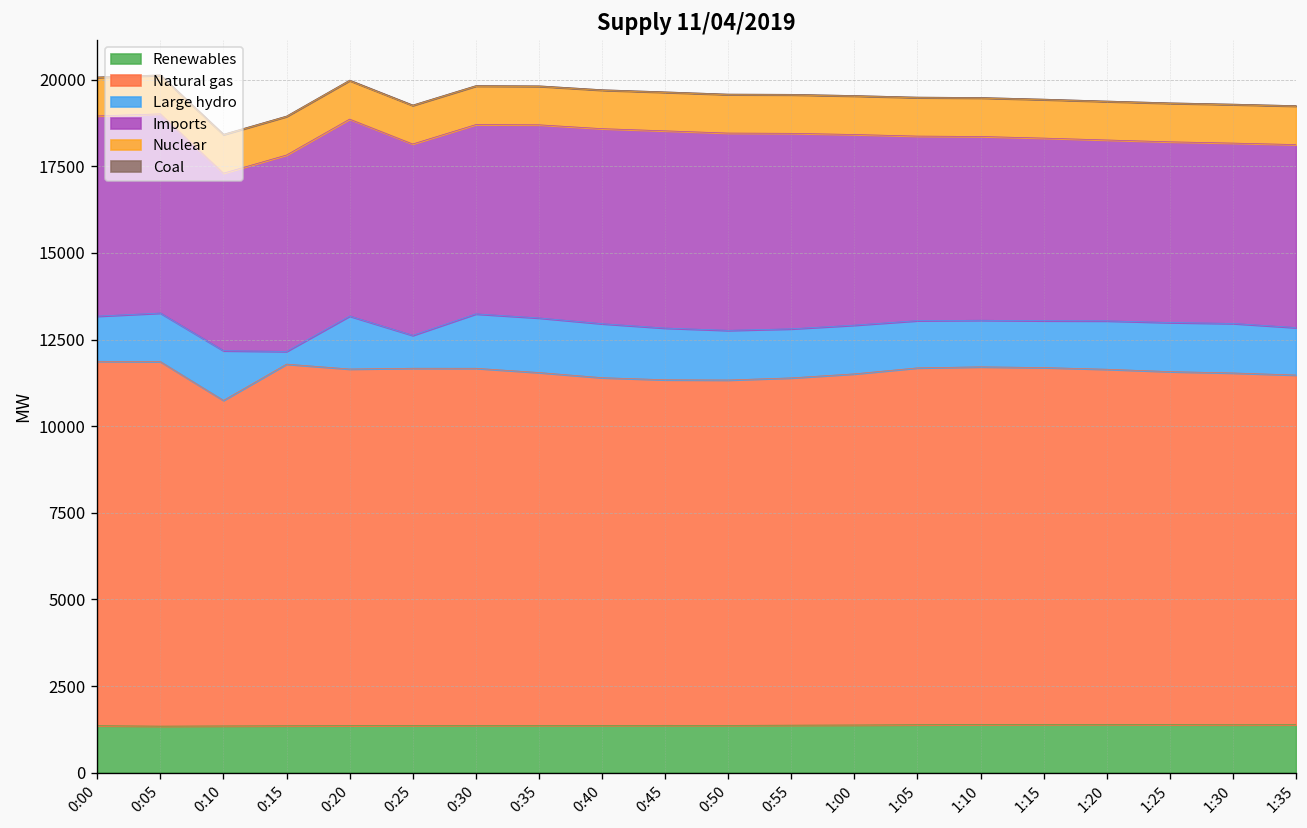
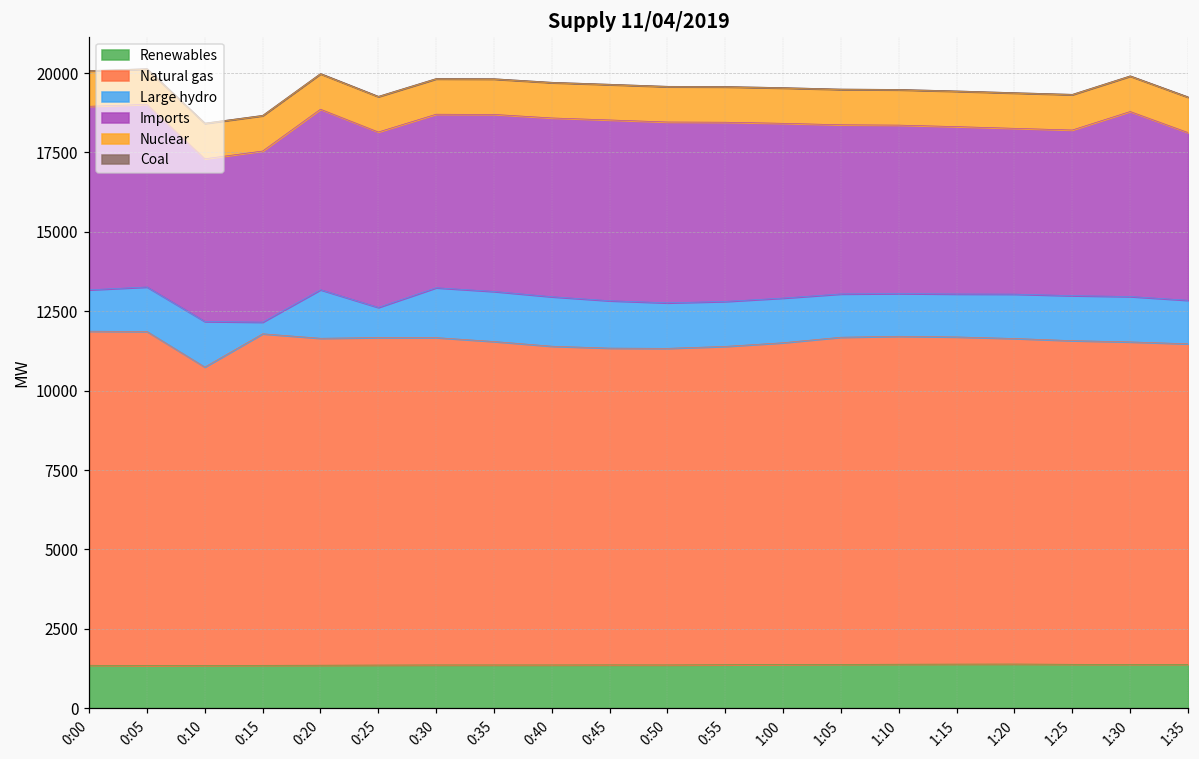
  {
    "Renewables": {
      "0:00": 1400,
      "0:05": 1300,
      "0:10": 1300,
      "0:15": 1400,
      "0:20": 1400,
      "0:25": 1400,
      "0:30": 1400,
      "0:35": 1400,
      "0:40": 1400,
      "0:45": 1400,
      "0:50": 1400,
      "0:55": 1400,
      "1:00": 1400,
      "1:05": 1400,
      "1:10": 1400,
      "1:15": 1400,
      "1:20": 1400,
      "1:25": 1400,
      "1:30": 1400,
      "1:35": 1400
    },
    "Natural gas": {
      "0:00": 10500,
      "0:05": 10500,
      "0:10": 9400,
      "0:15": 10400,
      "0:20": 10300,
      "0:25": 10300,
      "0:30": 10300,
      "0:35": 10200,
      "0:40": 10000,
      "0:45": 10000,
      "0:50": 10000,
      "0:55": 10000,
      "1:00": 10100,
      "1:05": 10300,
      "1:10": 10300,
      "1:15": 10300,
      "1:20": 10300,
      "1:25": 10200,
      "1:30": 10200,
      "1:35": 10100
    },
    "Large hydro": {
      "0:00": 1300,
      "0:05": 1400,
      "0:10": 1400,
      "0:15": 400,
      "0:20": 1500,
      "0:25": 900,
      "0:30": 1600,
      "0:35": 1600,
      "0:40": 1600,
      "0:45": 1500,
      "0:50": 1400,
      "0:55": 1400,
      "1:00": 1400,
      "1:05": 1400,
      "1:10": 1300,
      "1:15": 1400,
      "1:20": 1400,
      "1:25": 1400,
      "1:30": 1400,
      "1:35": 1400
    },
    "Imports": {
      "0:00": 5800,
-     "0:15": 5700,
+     "0:15": 5400,
      "0:20": 5700,
      "0:25": 5500,
      "0:30": 5500,
      "0:35": 5600,
      "0:40": 5600,
      "0:45": 5700,
      "0:50": 5700,
      "0:55": 5600,
      "1:00": 5500,
      "1:05": 5300,
      "1:10": 5300,
      "1:15": 5300,
      "1:20": 5200,
      "1:25": 5200,
-     "1:30": 5200,
+     "1:30": 5800,
      "1:35": 5300
    }
  }
